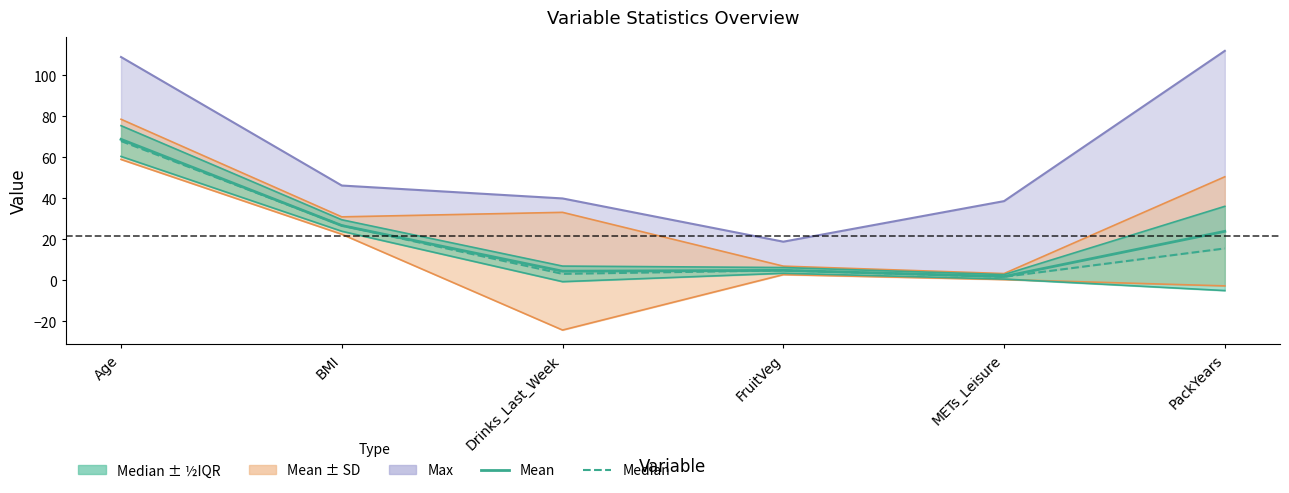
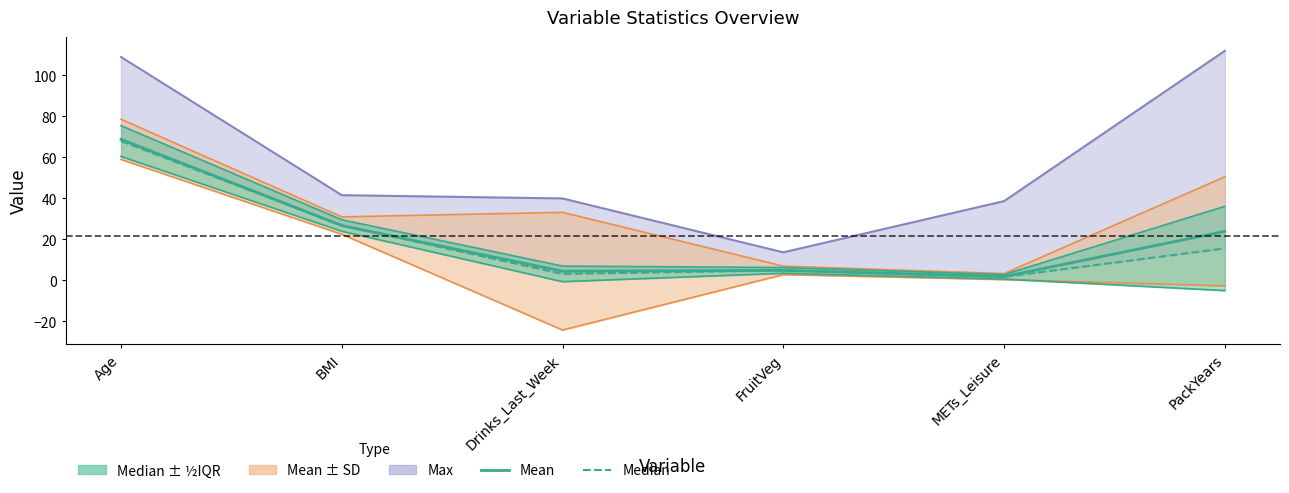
  {
    "Max": {
      "Age": 109,
-     "BMI": 46,
+     "BMI": 42,
      "Drinks_Last_Week": 40,
-     "FruitVeg": 19,
+     "FruitVeg": 14,
      "METs_Leisure": 39,
      "PackYears": 112
    },
    "Mean ± SD": {
      "Age": 79,
      "BMI": 31,
      "Drinks_Last_Week": 33,
      "PackYears": 51
    }
  }
